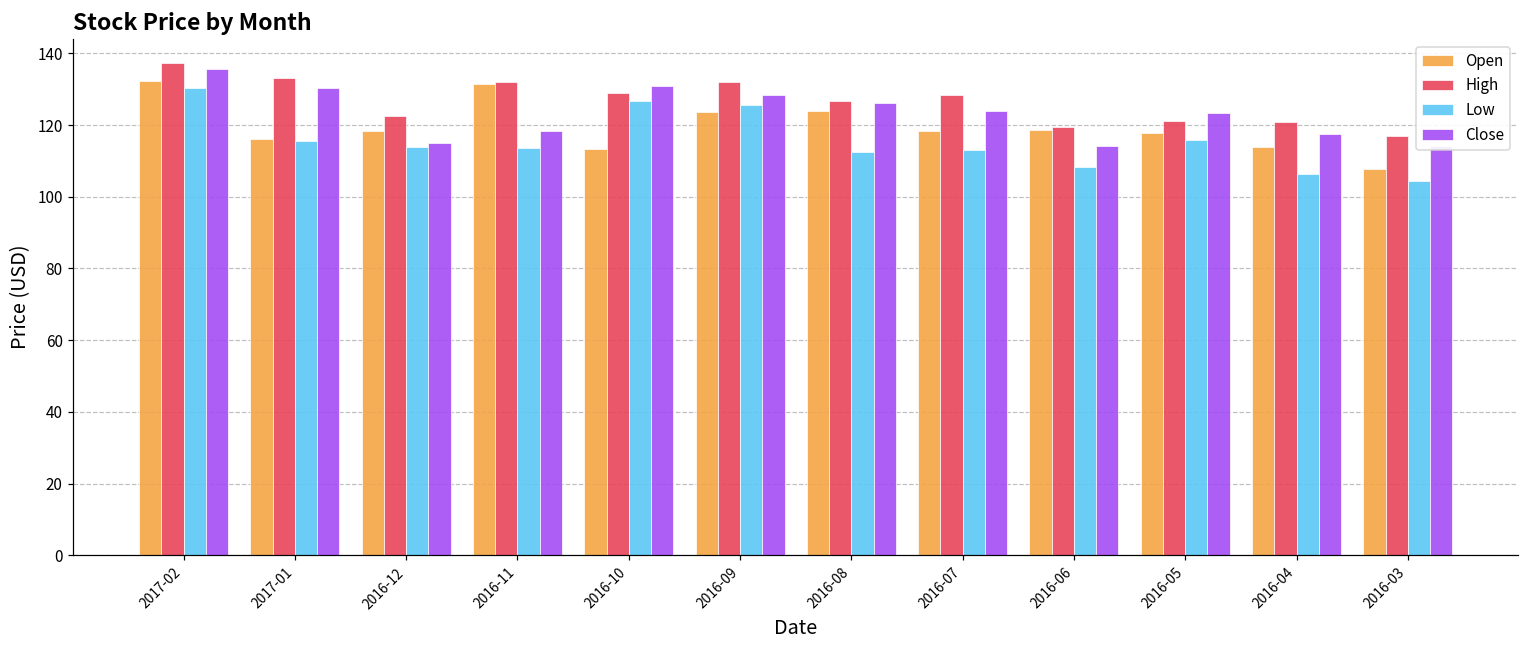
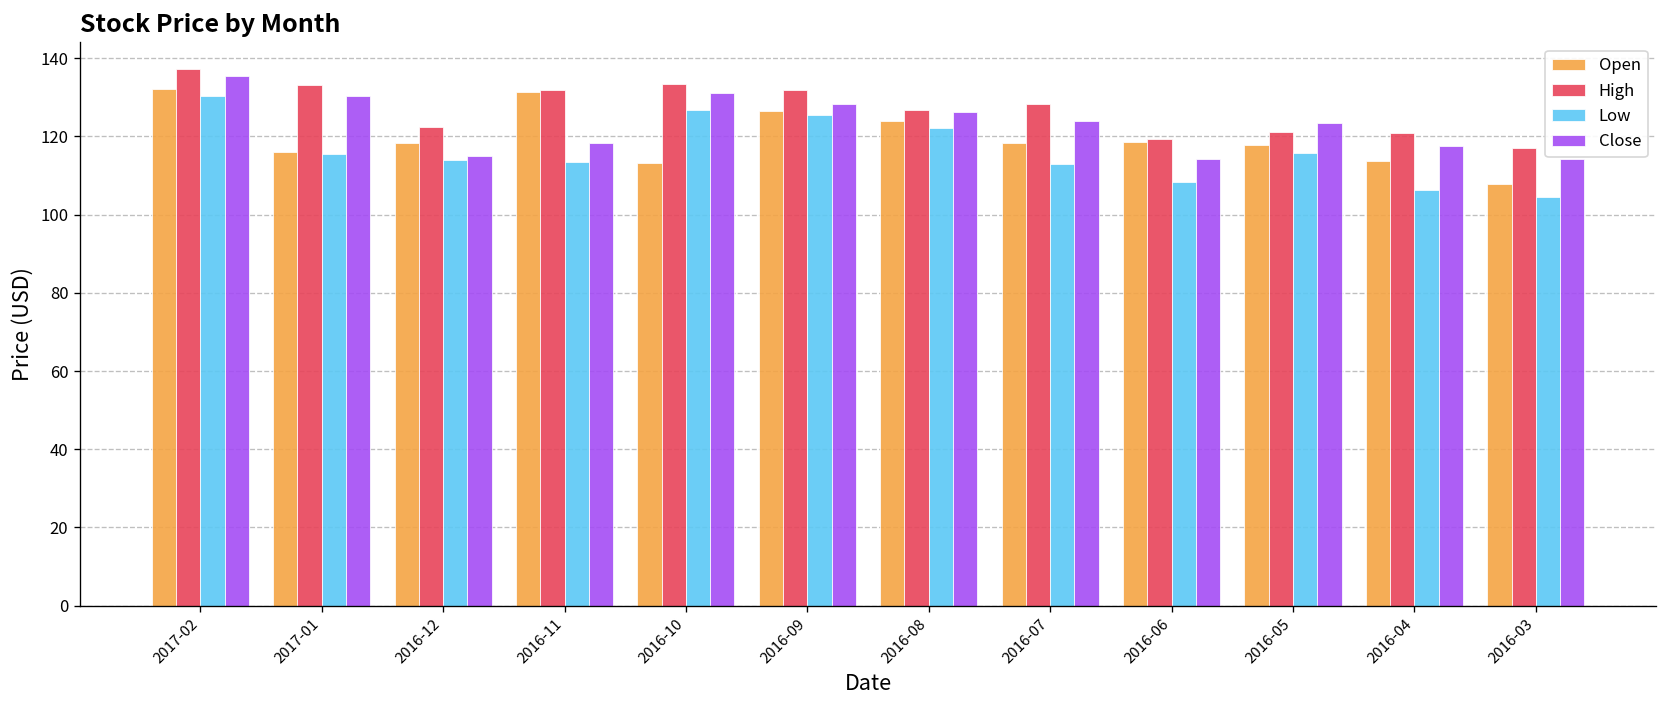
  {
    "Open": {
      "2017-02": 132,
      "2017-01": 116,
      "2016-12": 118,
      "2016-11": 131,
      "2016-10": 113,
-     "2016-09": 124,
+     "2016-09": 126,
      "2016-08": 124,
      "2016-07": 118,
      "2016-06": 119,
      "2016-05": 118,
      "2016-04": 114,
      "2016-03": 108
    },
    "High": {
      "2017-02": 137,
      "2017-01": 133,
      "2016-12": 123,
      "2016-11": 132,
-     "2016-10": 129,
+     "2016-10": 134,
      "2016-09": 132,
      "2016-08": 127,
      "2016-07": 128,
      "2016-06": 119,
      "2016-05": 121,
      "2016-04": 121,
      "2016-03": 117
    },
    "Low": {
      "2017-02": 130,
      "2017-01": 116,
      "2016-12": 114,
      "2016-11": 114,
      "2016-10": 127,
      "2016-09": 126,
-     "2016-08": 112,
+     "2016-08": 122,
      "2016-07": 113,
      "2016-06": 108,
      "2016-05": 116,
      "2016-04": 106,
      "2016-03": 104
    },
    "Close": {
      "2017-02": 136,
      "2017-01": 130,
      "2016-12": 115,
      "2016-11": 118,
      "2016-10": 131,
      "2016-09": 128,
      "2016-08": 126,
      "2016-07": 124,
      "2016-06": 114,
      "2016-05": 123,
      "2016-04": 118,
      "2016-03": 114
    }
  }
